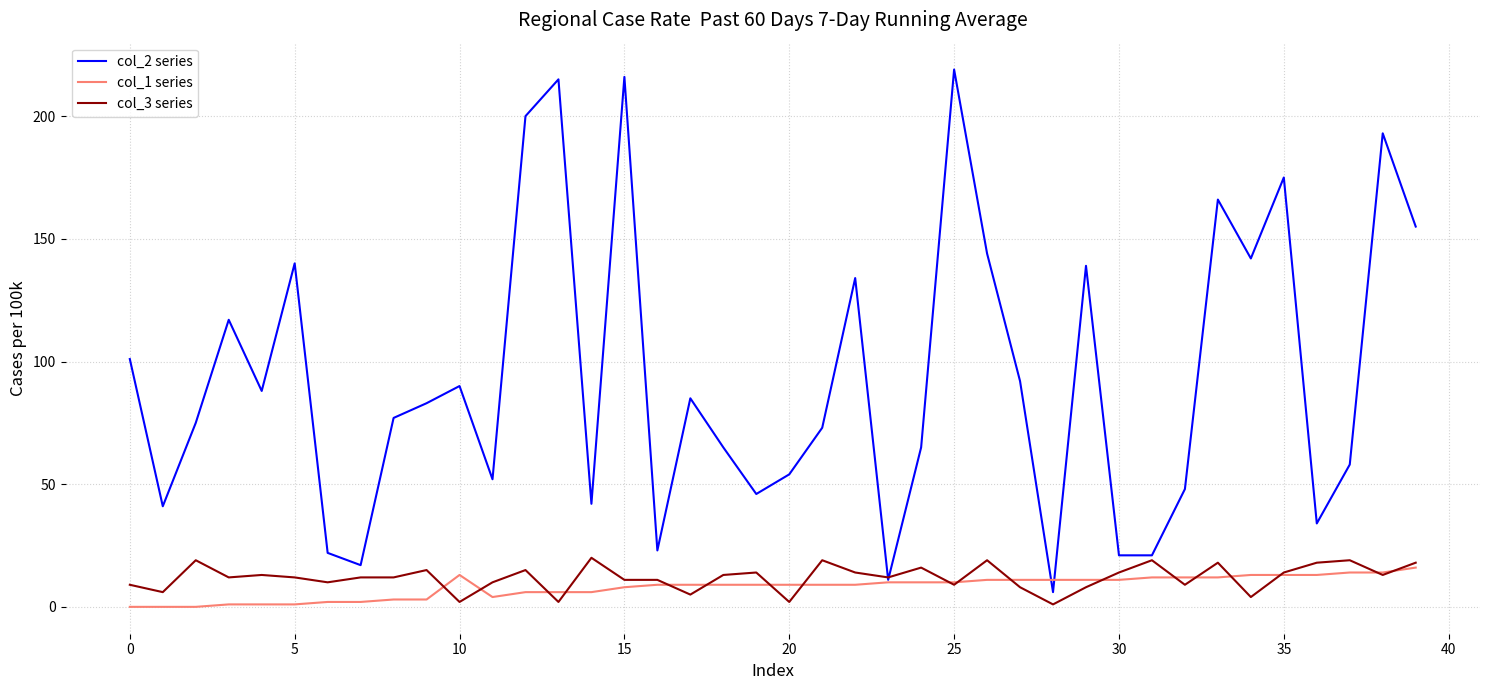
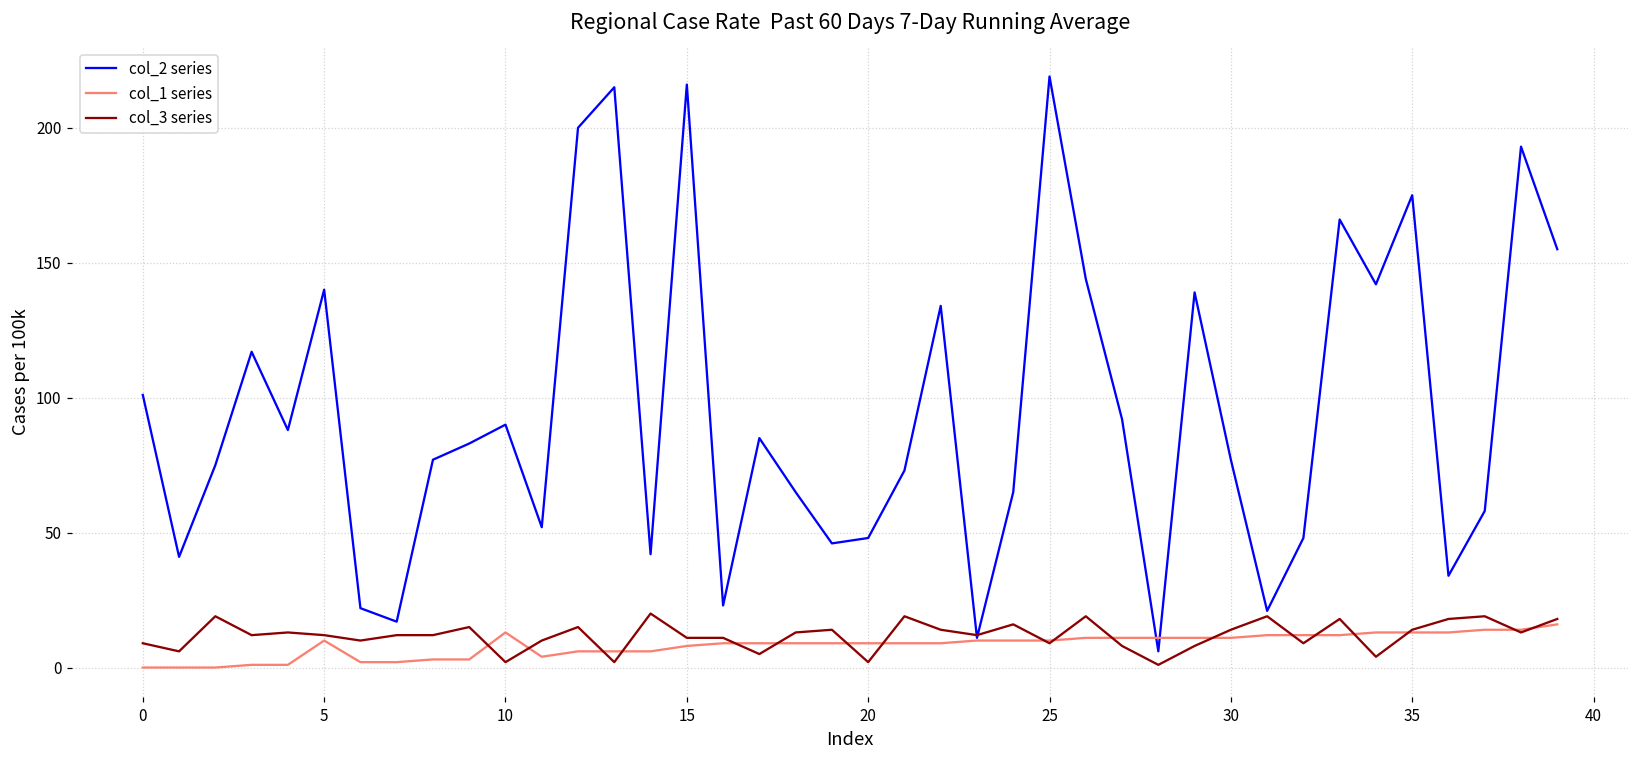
  {
    "col_2 series": {
      "0": 101,
      "5": 140,
      "10": 90,
      "15": 216,
-     "20": 54,
+     "20": 48,
      "25": 219,
-     "30": 21,
+     "30": 77,
      "35": 175
    },
    "col_1 series": {
      "0": 0,
-     "5": 1,
+     "5": 10,
      "10": 13,
      "15": 8,
      "20": 9,
      "30": 11
    },
    "col_3 series": {
      "0": 9,
      "5": 12,
      "10": 2,
      "15": 11,
      "20": 2,
      "30": 14
    }
  }
